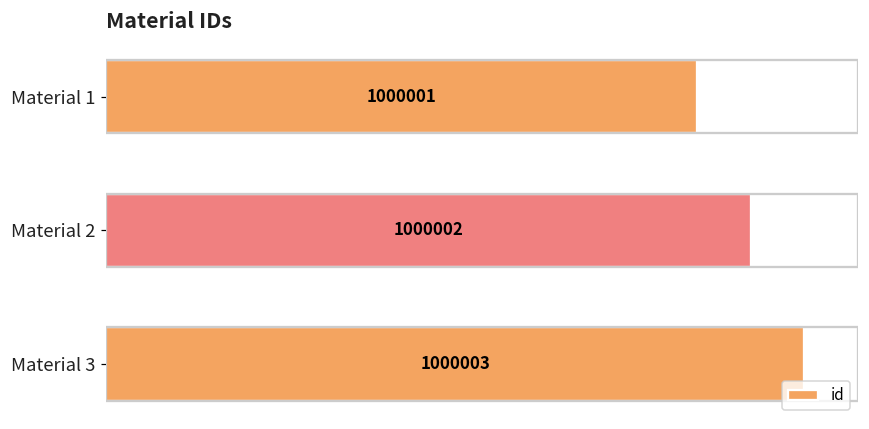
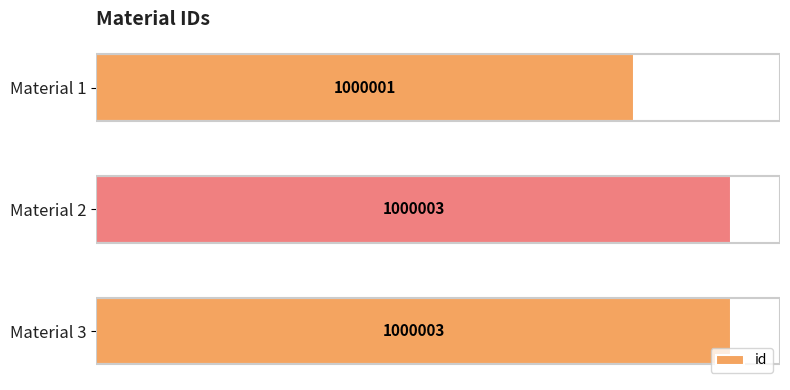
  {
    "Material 1": 1000001,
-   "Material 2": 1000002,
+   "Material 2": 1000003,
    "Material 3": 1000003
  }
